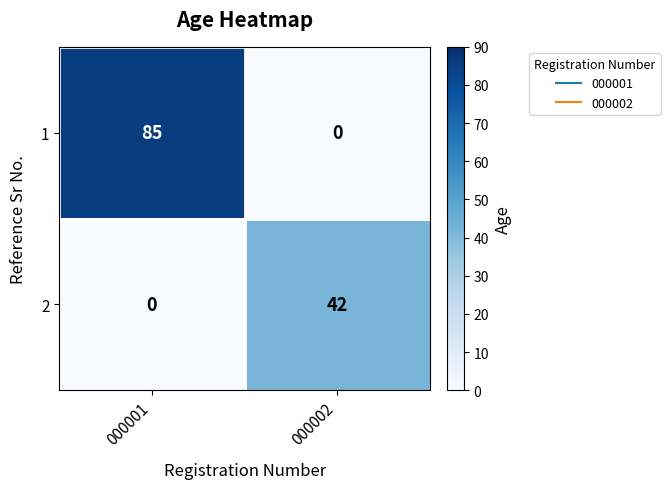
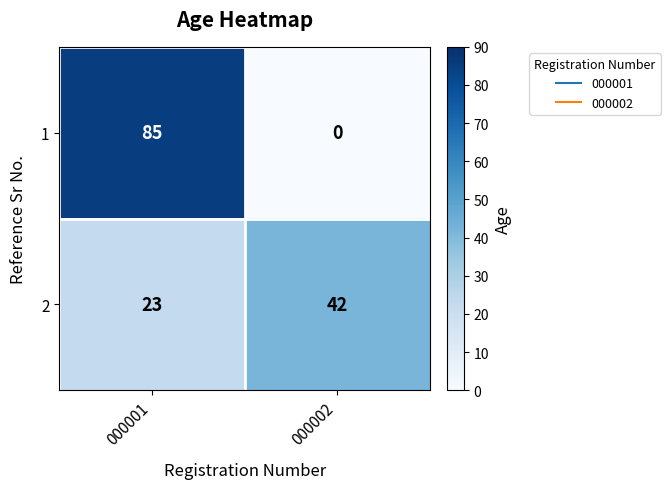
  {
    "1": {
      "000001": 85,
      "000002": 0
    },
    "2": {
-     "000001": 0,
+     "000001": 23,
      "000002": 42
    }
  }
